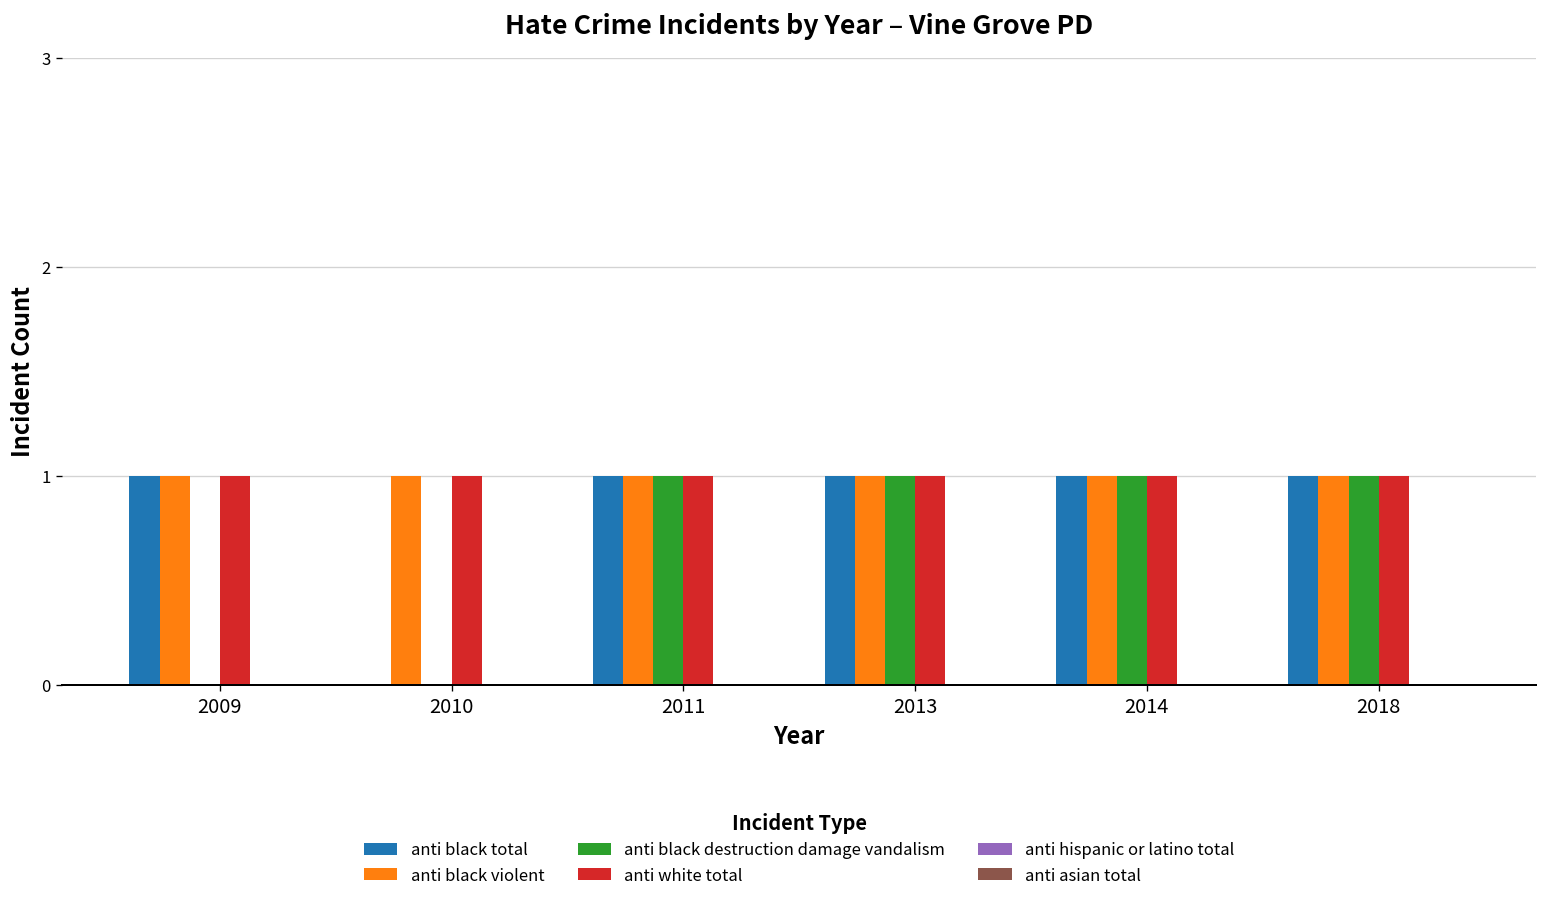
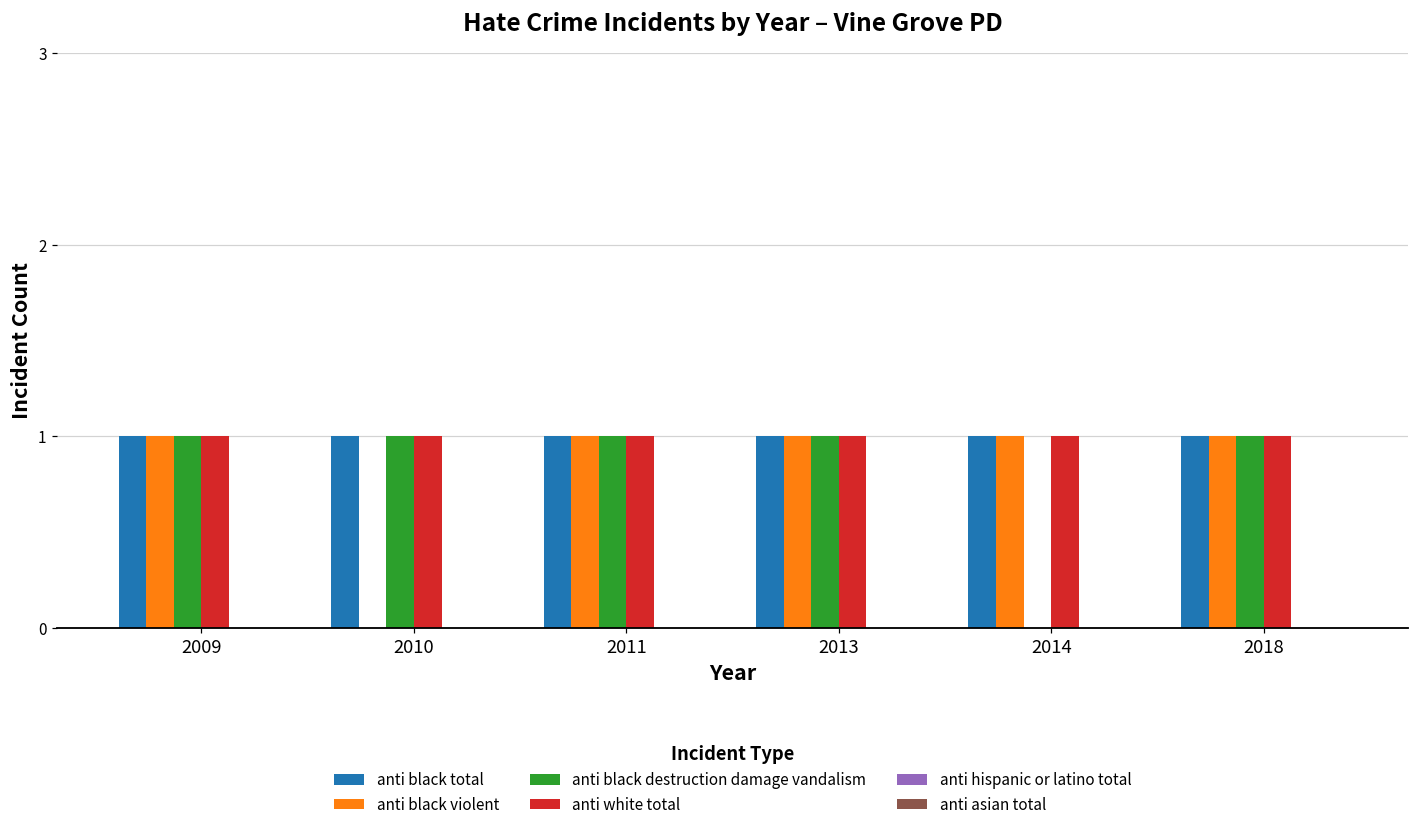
  {
    "anti black total": {
      "2009": 1,
-     "2010": 0,
+     "2010": 1,
      "2011": 1,
      "2013": 1,
      "2014": 1,
      "2018": 1
    },
    "anti black violent": {
      "2009": 1,
-     "2010": 1,
+     "2010": 0,
      "2011": 1,
      "2013": 1,
      "2014": 1,
      "2018": 1
    },
    "anti black destruction damage vandalism": {
-     "2009": 0,
-     "2010": 0,
+     "2009": 1,
+     "2010": 1,
      "2011": 1,
      "2013": 1,
-     "2014": 1,
+     "2014": 0,
      "2018": 1
    },
    "anti white total": {
      "2009": 1,
      "2010": 1,
      "2011": 1,
      "2013": 1,
      "2014": 1,
      "2018": 1
    },
    "anti hispanic or latino total": {
      "2009": 0,
      "2010": 0,
      "2011": 0,
      "2013": 0,
      "2014": 0,
      "2018": 0
    },
    "anti asian total": {
      "2009": 0,
      "2010": 0,
      "2011": 0,
      "2013": 0,
      "2014": 0,
      "2018": 0
    }
  }
